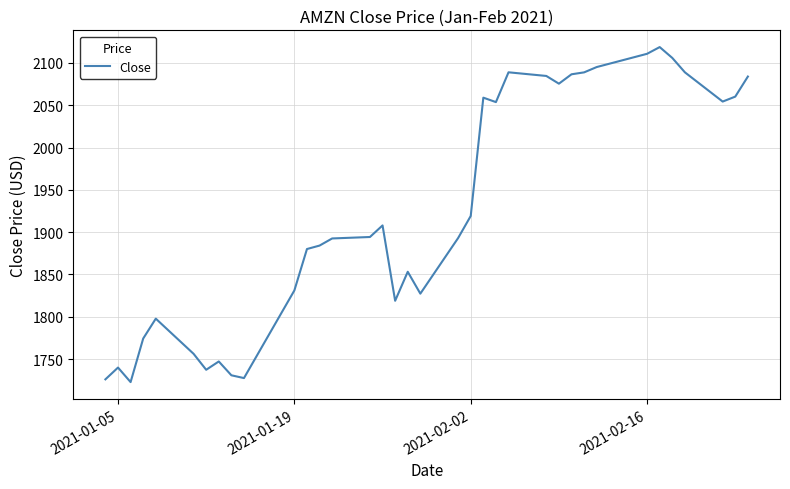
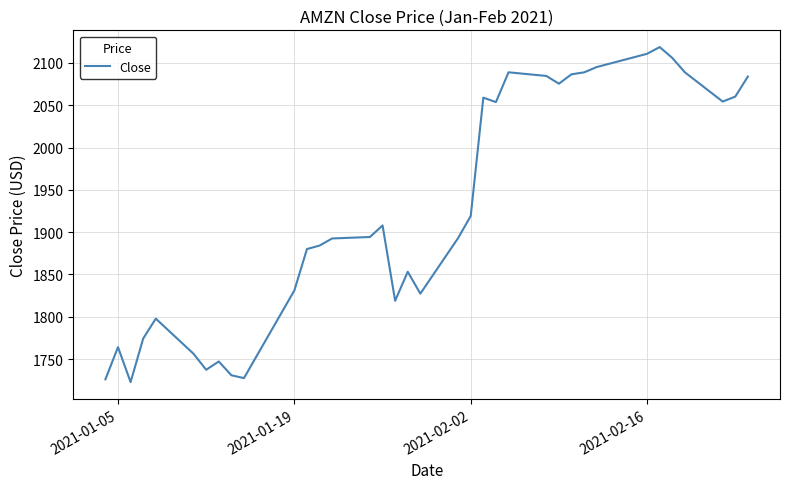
  {
-   "2021-01-05": 1740,
+   "2021-01-05": 1760,
    "2021-01-19": 1830,
    "2021-02-02": 1920,
    "2021-02-16": 2110
  }
